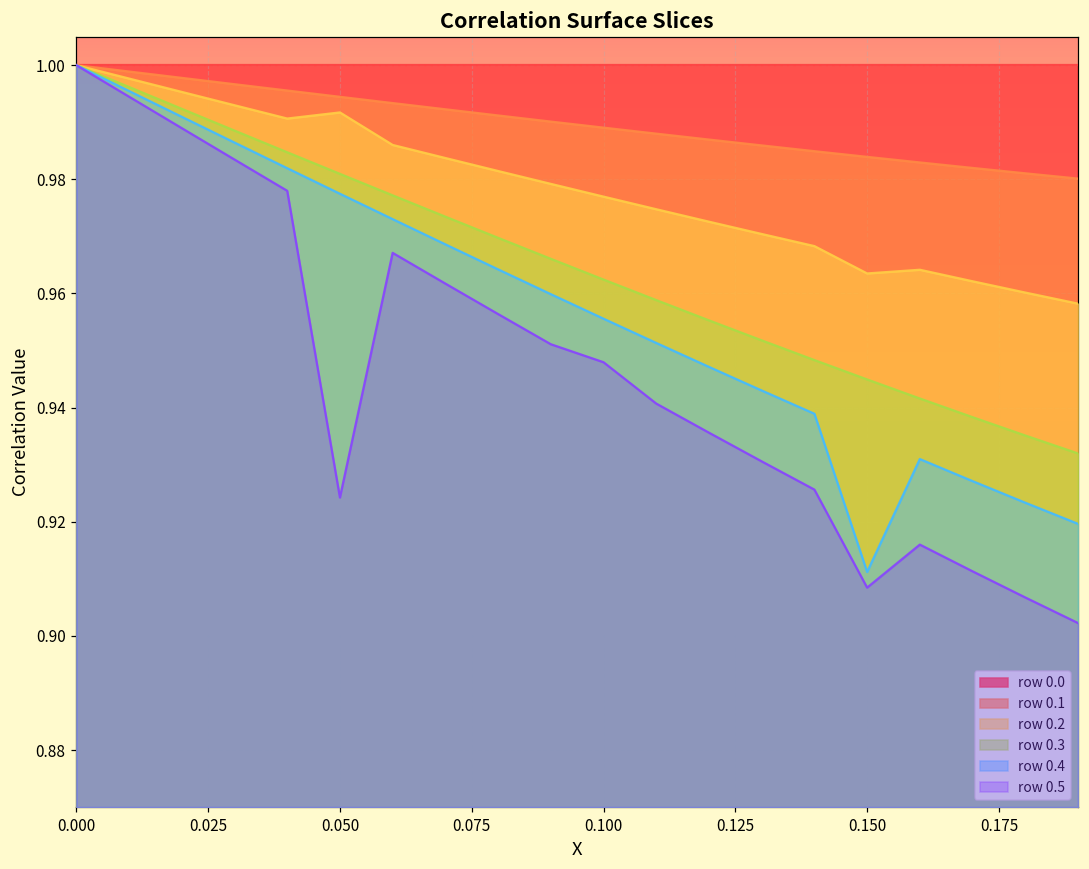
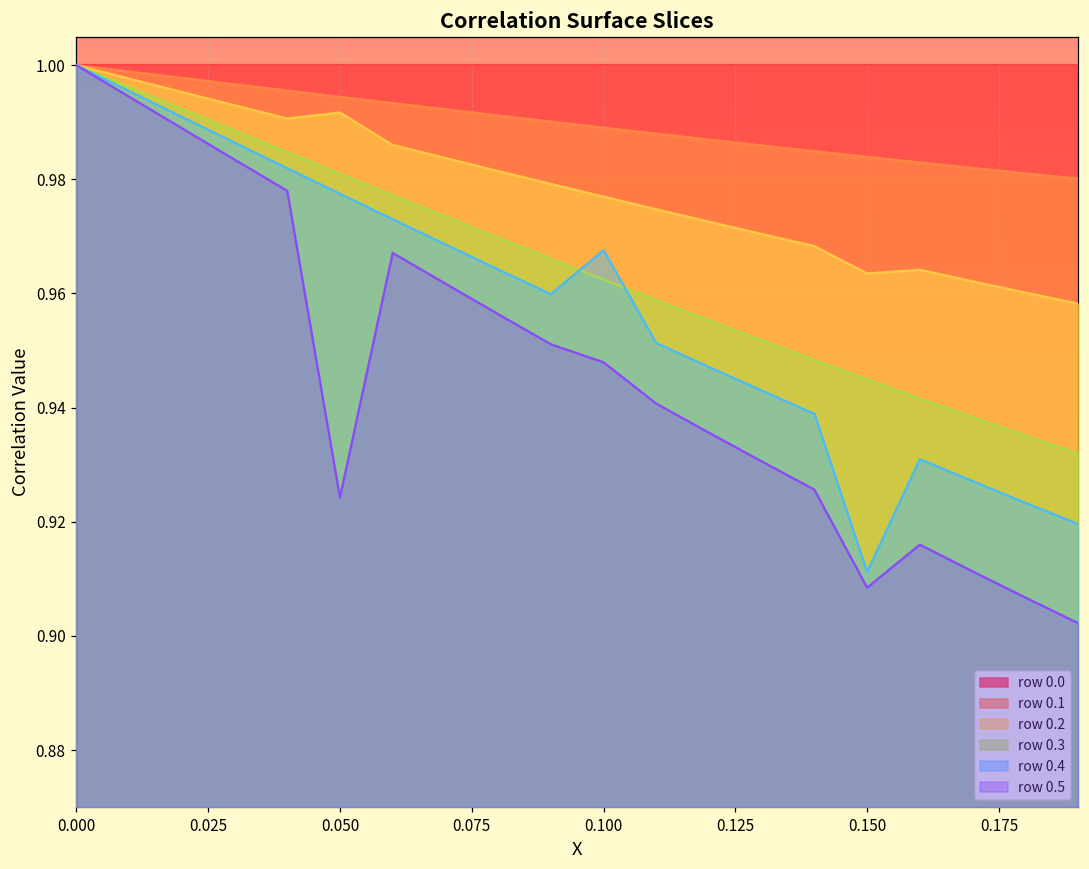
  {
    "row 0.0": {
      "0.050": 1.000,
      "0.100": 1.000,
      "0.150": 1.000
    },
    "row 0.1": {
      "0.050": 0.994,
      "0.100": 0.989,
      "0.150": 0.984
    },
    "row 0.2": {
      "0.050": 0.992,
      "0.100": 0.977,
      "0.150": 0.964
    },
    "row 0.3": {
      "0.050": 0.981,
      "0.100": 0.962,
      "0.150": 0.945
    },
    "row 0.4": {
      "0.050": 0.977,
-     "0.100": 0.956,
+     "0.100": 0.968,
      "0.150": 0.911
    },
    "row 0.5": {
      "0.050": 0.924,
      "0.100": 0.948,
      "0.150": 0.908
    }
  }
